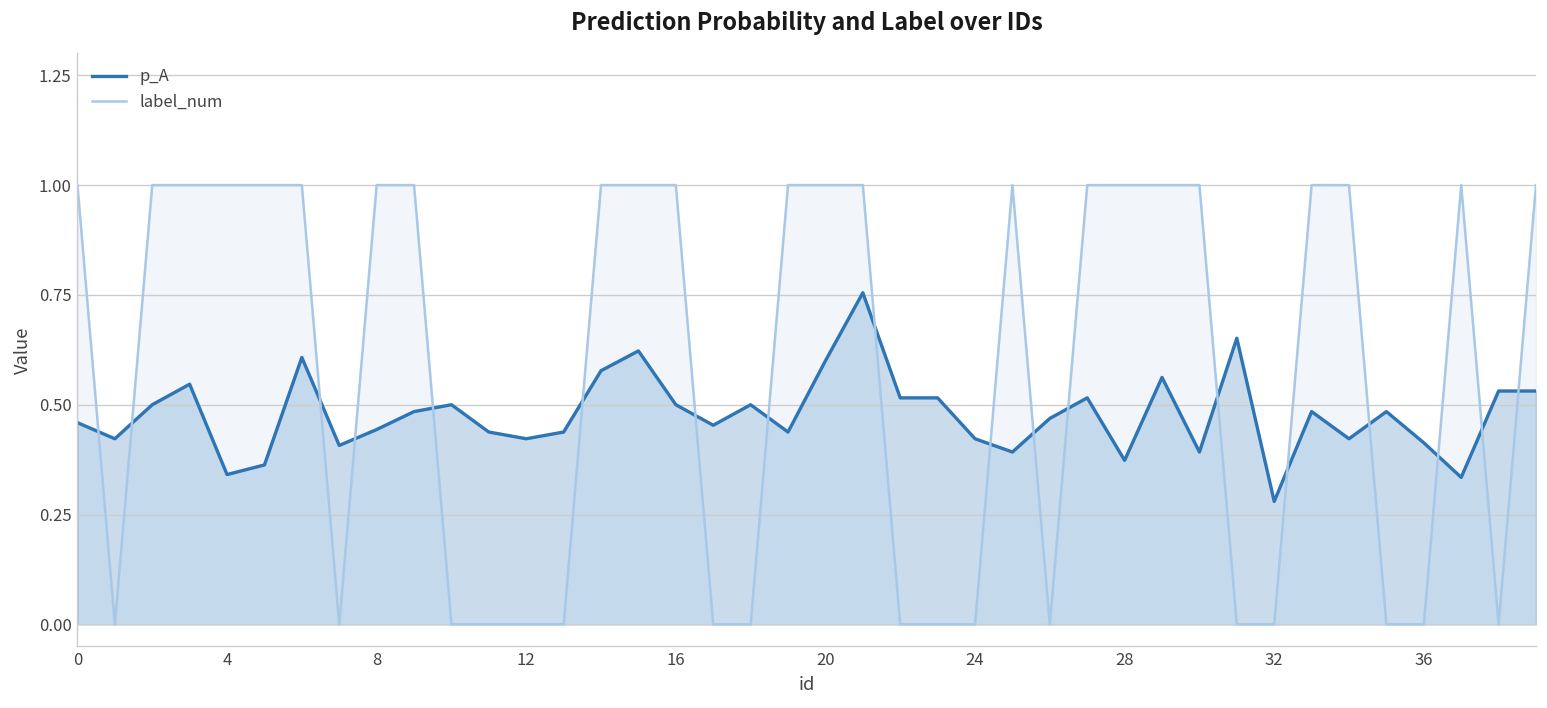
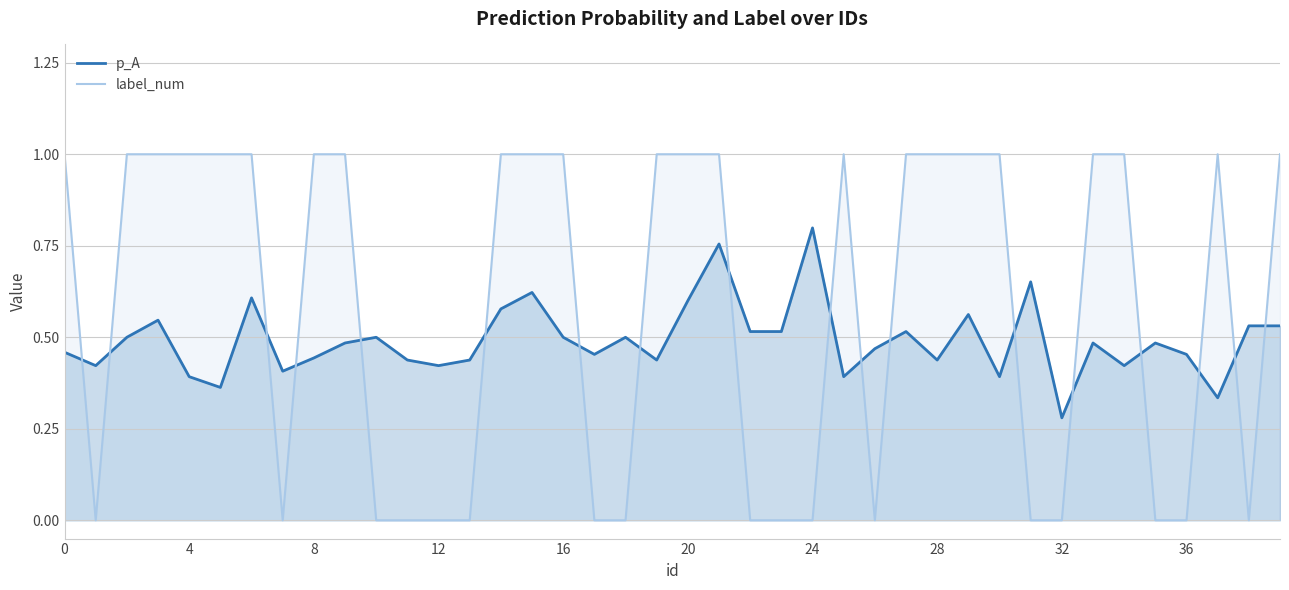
  {
    "p_A": {
      "0": 0.46,
-     "4": 0.34,
+     "4": 0.39,
      "8": 0.44,
      "12": 0.42,
      "16": 0.50,
      "20": 0.60,
-     "24": 0.42,
-     "28": 0.37,
+     "24": 0.80,
+     "28": 0.44,
      "32": 0.28,
-     "36": 0.41
+     "36": 0.45
    },
    "label_num": {
      "0": 1.00,
      "4": 1.00,
      "8": 1.00,
      "12": 0.00,
      "16": 1.00,
      "20": 1.00,
      "24": 0.00,
      "28": 1.00,
      "32": 0.00,
      "36": 0.00
    }
  }
